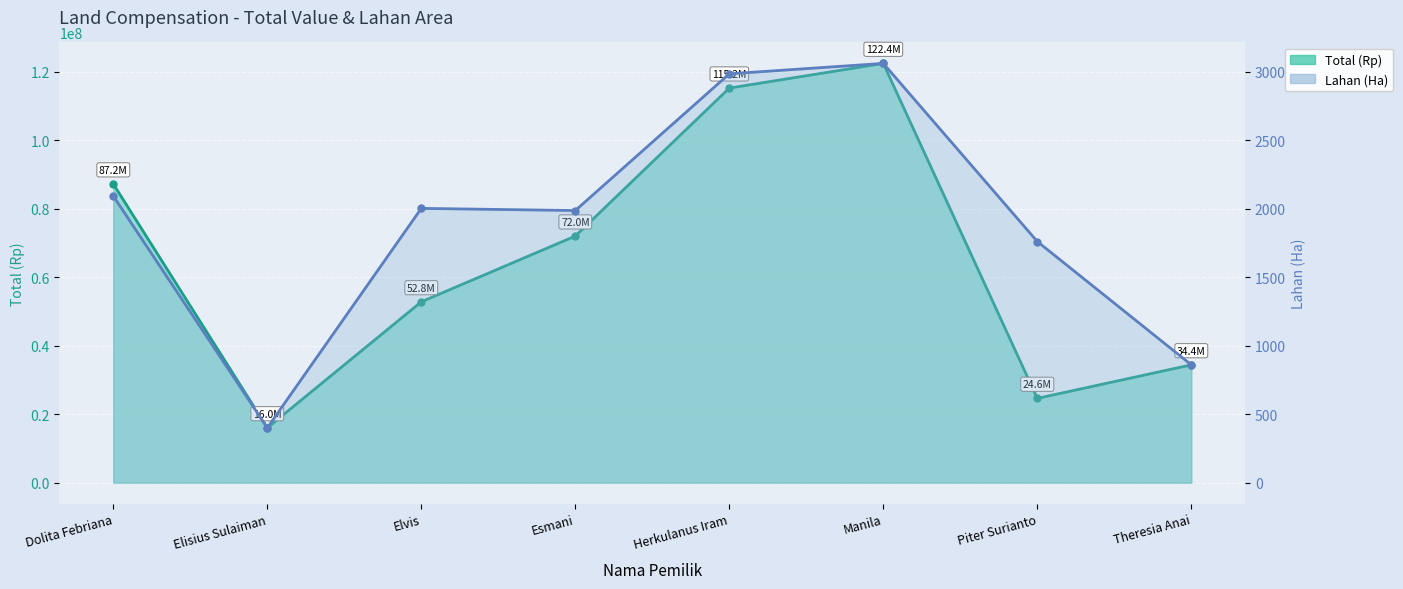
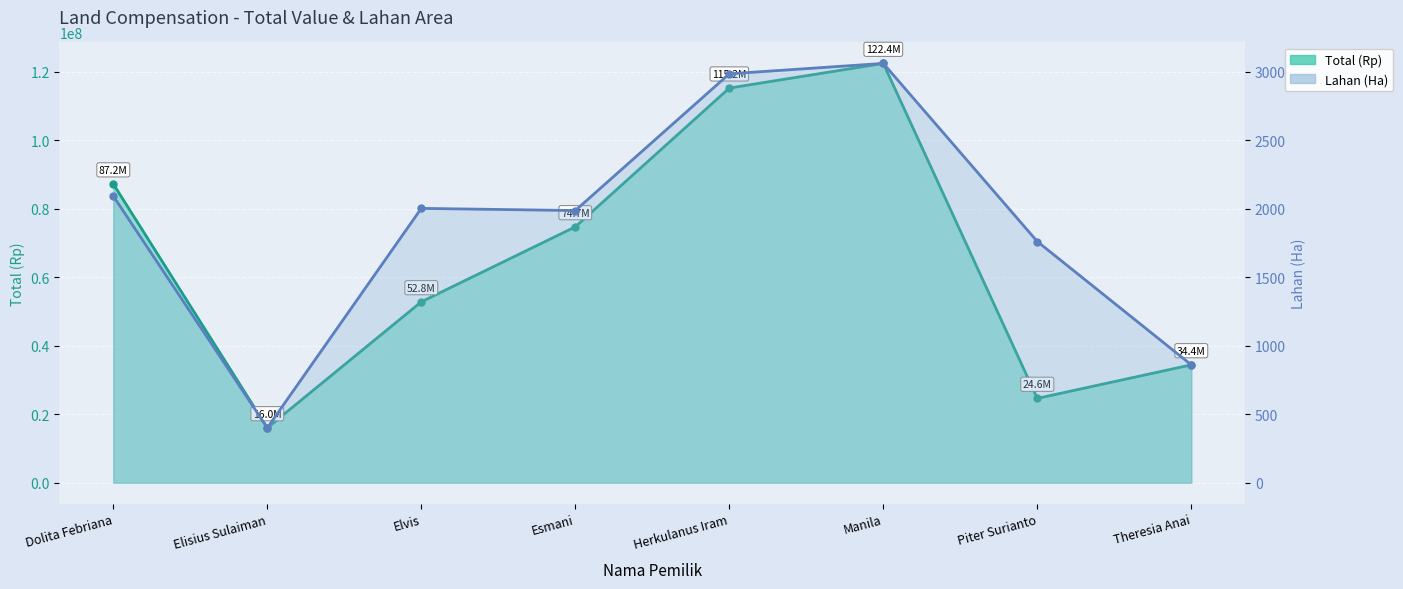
  {
    "Total (Rp)": {
-     "Esmani": "72.0M"
+     "Esmani": "74.7M"
    }
  }
